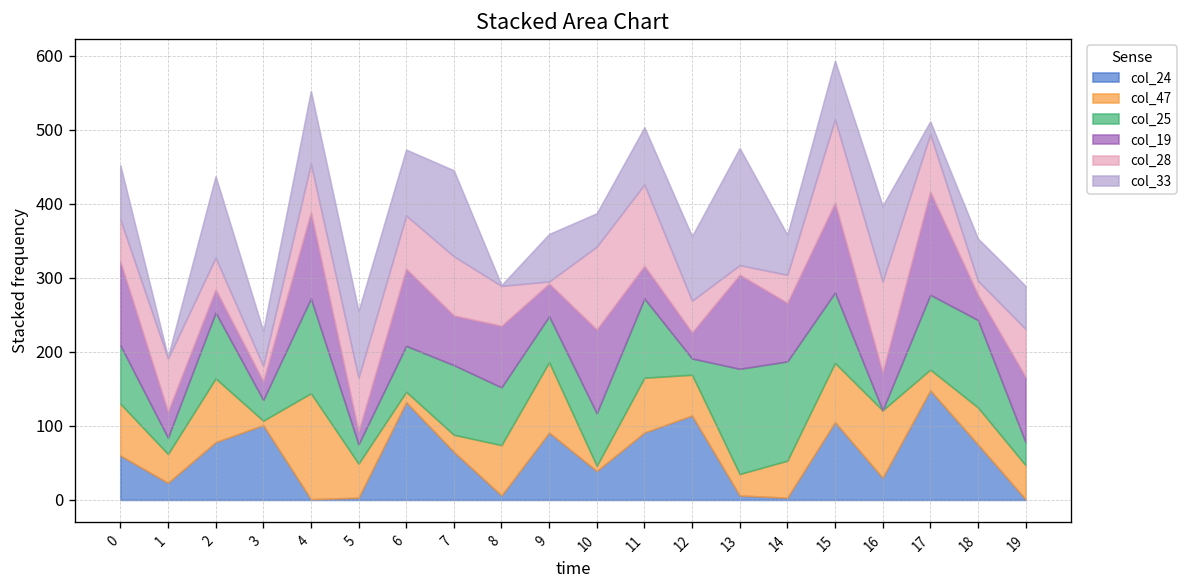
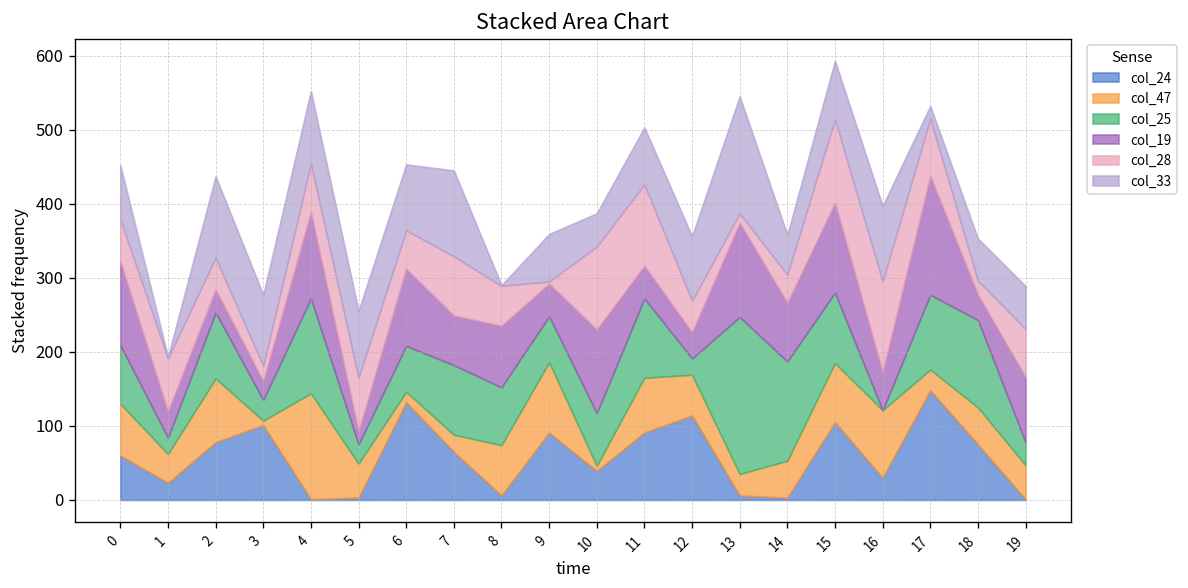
  {
    "col_24": {
      "0": 60,
      "1": 20,
      "2": 80,
      "3": 100,
      "6": 130,
      "7": 70,
      "8": 10,
      "9": 90,
      "10": 40,
      "11": 90,
      "12": 110,
      "13": 10,
      "15": 110,
      "16": 30,
      "17": 150,
      "18": 80
    },
    "col_47": {
      "0": 70,
      "1": 40,
      "2": 90,
      "3": 10,
      "4": 140,
      "5": 50,
      "6": 10,
      "7": 20,
      "8": 70,
      "9": 100,
      "10": 10,
      "11": 70,
      "12": 60,
      "13": 30,
      "14": 50,
      "15": 80,
      "17": 30,
      "18": 50,
      "19": 50
    },
    "col_25": {
      "0": 80,
      "1": 20,
      "2": 90,
      "3": 30,
      "4": 130,
      "5": 30,
      "6": 60,
      "7": 90,
      "8": 80,
      "9": 60,
      "10": 70,
      "11": 110,
      "12": 20,
-     "13": 140,
+     "13": 210,
      "14": 130,
      "15": 100,
      "17": 100,
      "18": 120,
      "19": 30
    },
    "col_19": {
      "0": 110,
      "1": 40,
      "2": 30,
      "3": 30,
      "4": 120,
      "5": 20,
      "6": 100,
      "7": 70,
      "8": 80,
      "10": 110,
      "11": 40,
      "12": 40,
      "13": 130,
      "14": 80,
      "15": 120,
      "16": 50,
-     "17": 140,
+     "17": 160,
      "18": 30,
      "19": 90
    },
    "col_28": {
      "0": 60,
      "2": 40,
      "3": 20,
      "4": 70,
      "5": 70,
-     "6": 70,
+     "6": 50,
      "7": 80,
      "10": 110,
      "11": 110,
      "12": 40,
      "13": 10,
      "14": 40,
      "15": 110,
      "16": 120,
      "17": 80,
      "18": 20,
      "19": 70
    },
    "col_33": {
      "0": 70,
      "2": 110,
-     "3": 50,
+     "3": 100,
      "4": 100,
      "5": 90,
      "6": 90,
      "7": 120,
      "9": 60,
      "10": 50,
      "11": 80,
      "12": 90,
      "13": 160,
      "14": 50,
      "15": 80,
      "16": 100,
      "17": 20,
      "18": 60,
      "19": 60
    }
  }
